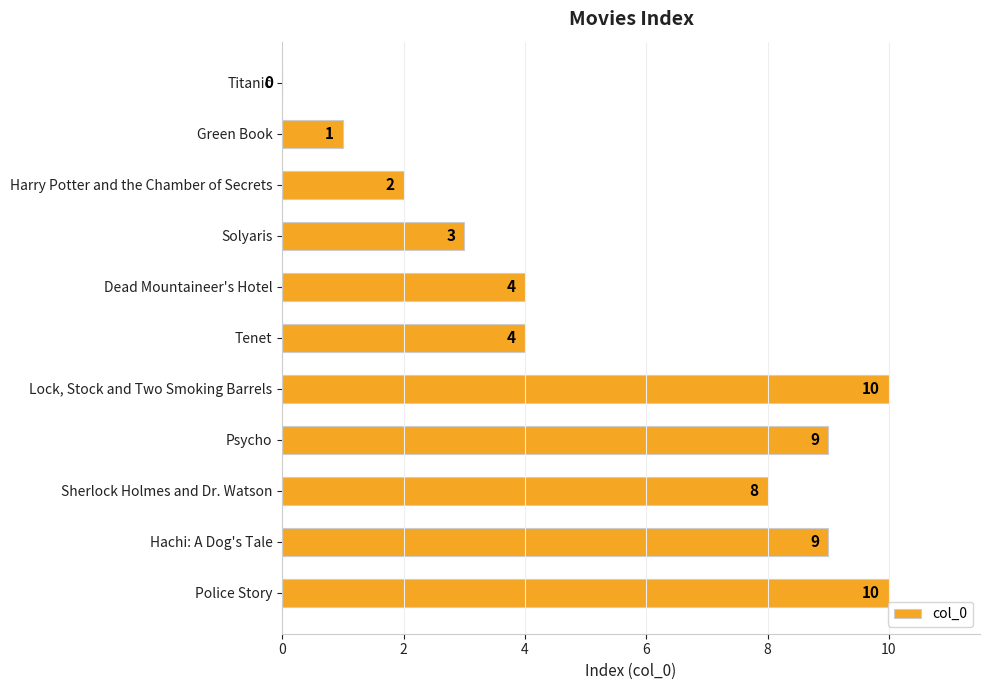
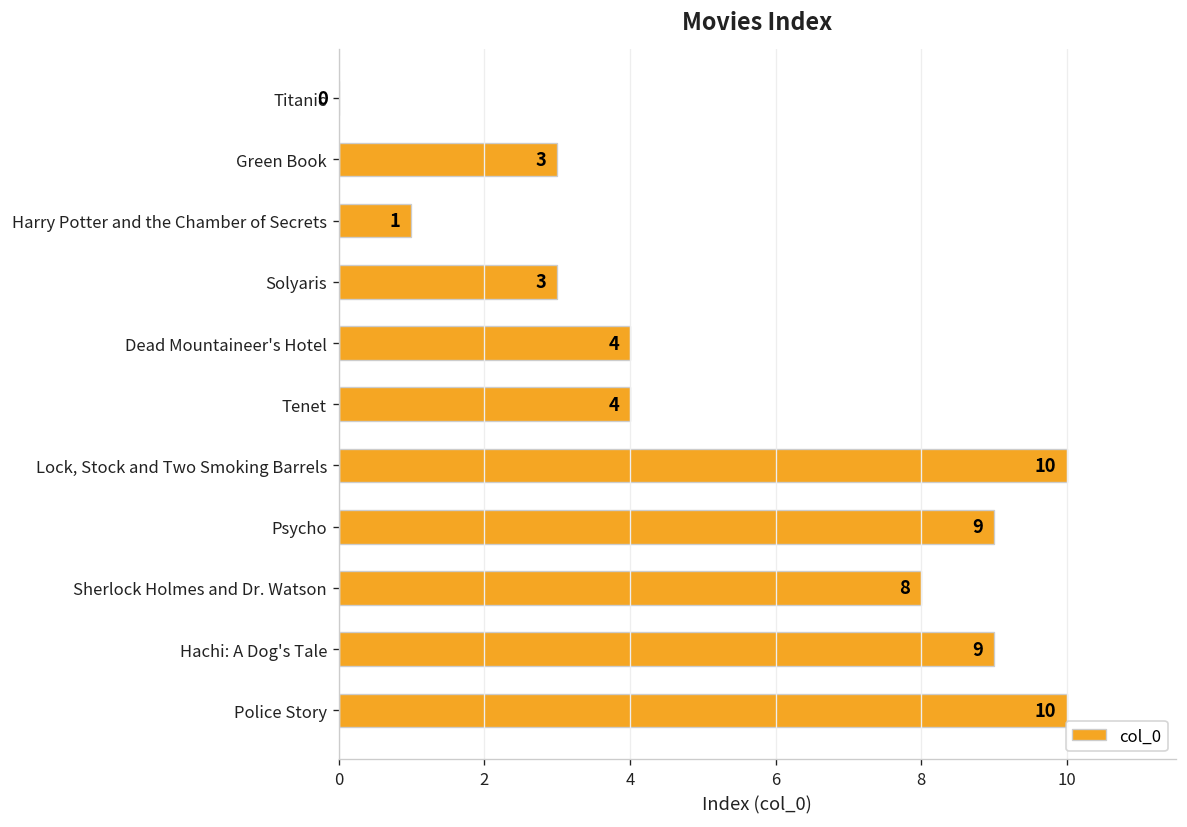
  {
    "Titanic": 0,
-   "Green Book": 1,
-   "Harry Potter and the Chamber of Secrets": 2,
+   "Green Book": 3,
+   "Harry Potter and the Chamber of Secrets": 1,
    "Solyaris": 3,
    "Dead Mountaineer's Hotel": 4,
    "Tenet": 4,
    "Lock, Stock and Two Smoking Barrels": 10,
    "Psycho": 9,
    "Sherlock Holmes and Dr. Watson": 8,
    "Hachi: A Dog's Tale": 9,
    "Police Story": 10
  }
